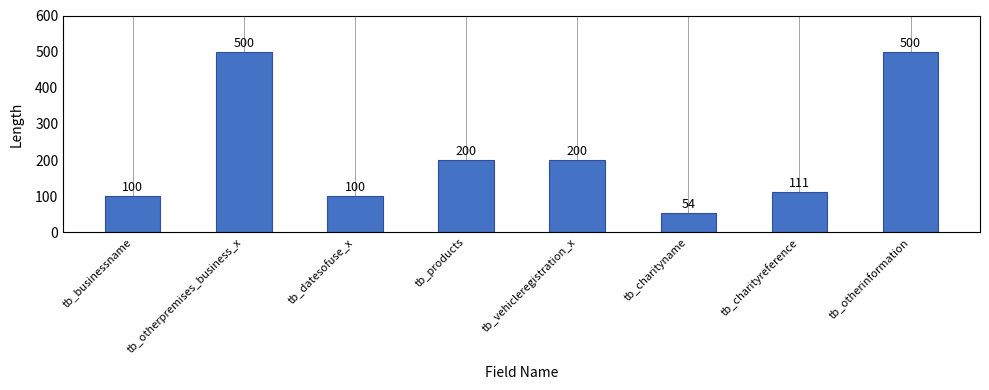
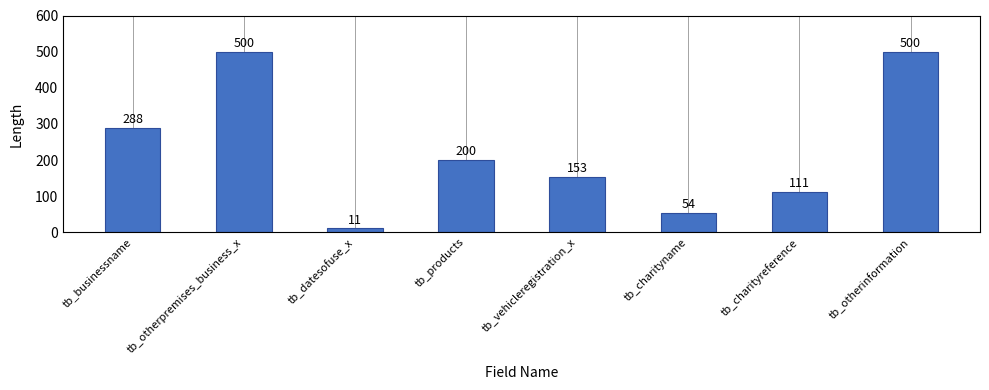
  {
-   "tb_businessname": 100,
+   "tb_businessname": 288,
    "tb_otherpremises_business_x": 500,
-   "tb_datesofuse_x": 100,
+   "tb_datesofuse_x": 11,
    "tb_products": 200,
-   "tb_vehicleregistration_x": 200,
+   "tb_vehicleregistration_x": 153,
    "tb_charityname": 54,
    "tb_charityreference": 111,
    "tb_otherinformation": 500
  }
